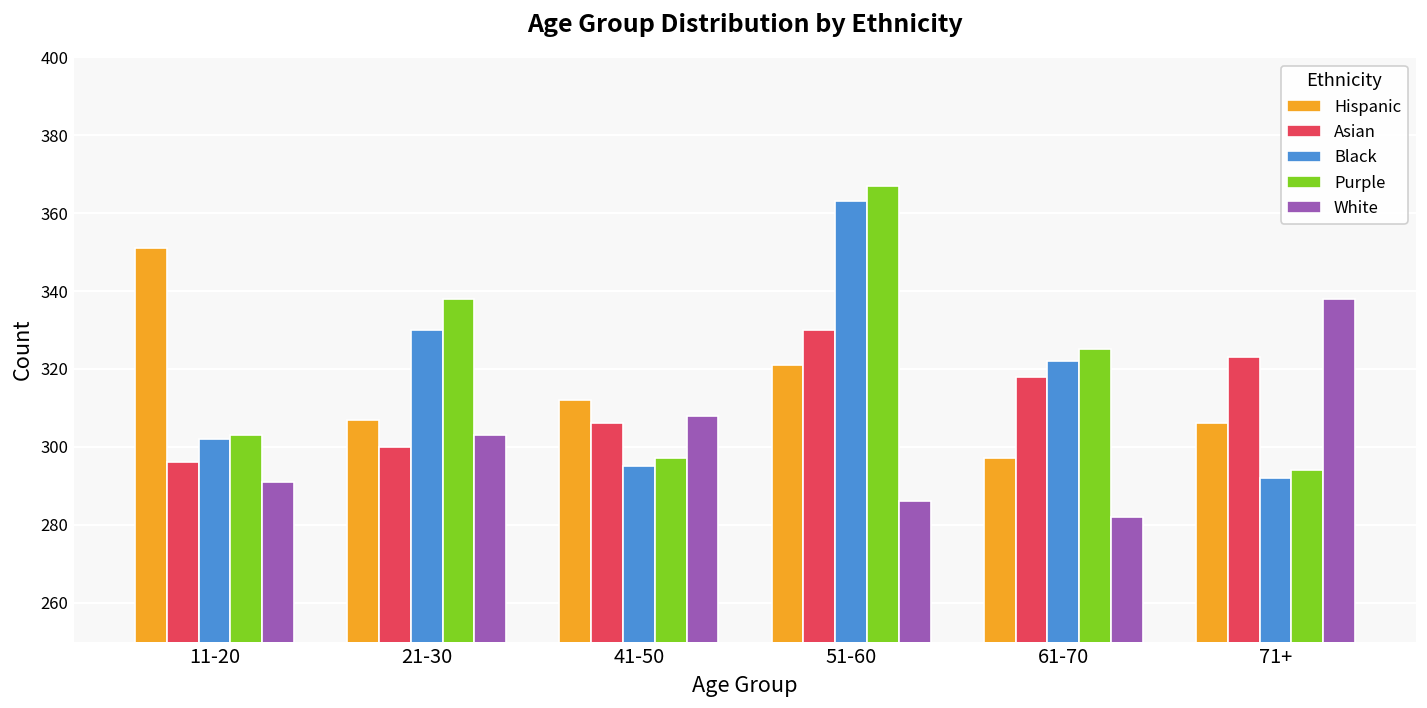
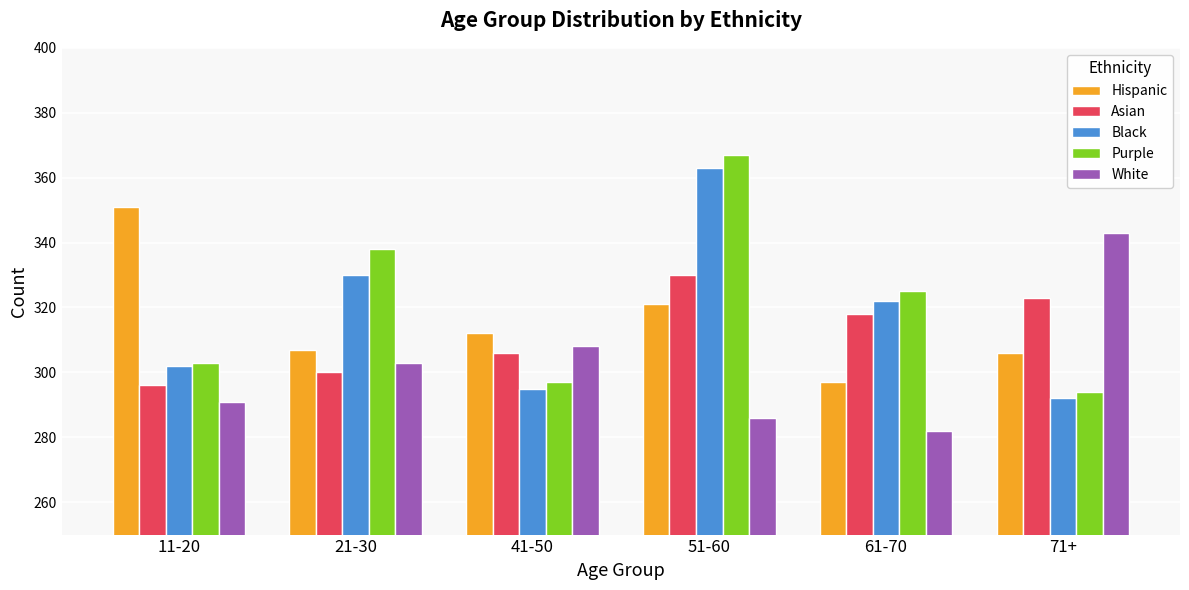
  {
    "Hispanic": {
      "11-20": 351,
      "21-30": 307,
      "41-50": 312,
      "51-60": 321,
      "61-70": 297,
      "71+": 306
    },
    "Asian": {
      "11-20": 296,
      "21-30": 300,
      "41-50": 306,
      "51-60": 330,
      "61-70": 318,
      "71+": 323
    },
    "Black": {
      "11-20": 302,
      "21-30": 330,
      "41-50": 295,
      "51-60": 363,
      "61-70": 322,
      "71+": 292
    },
    "Purple": {
      "11-20": 303,
      "21-30": 338,
      "41-50": 297,
      "51-60": 367,
      "61-70": 325,
      "71+": 294
    },
    "White": {
      "11-20": 291,
      "21-30": 303,
      "41-50": 308,
      "51-60": 286,
      "61-70": 282,
-     "71+": 338
+     "71+": 343
    }
  }
